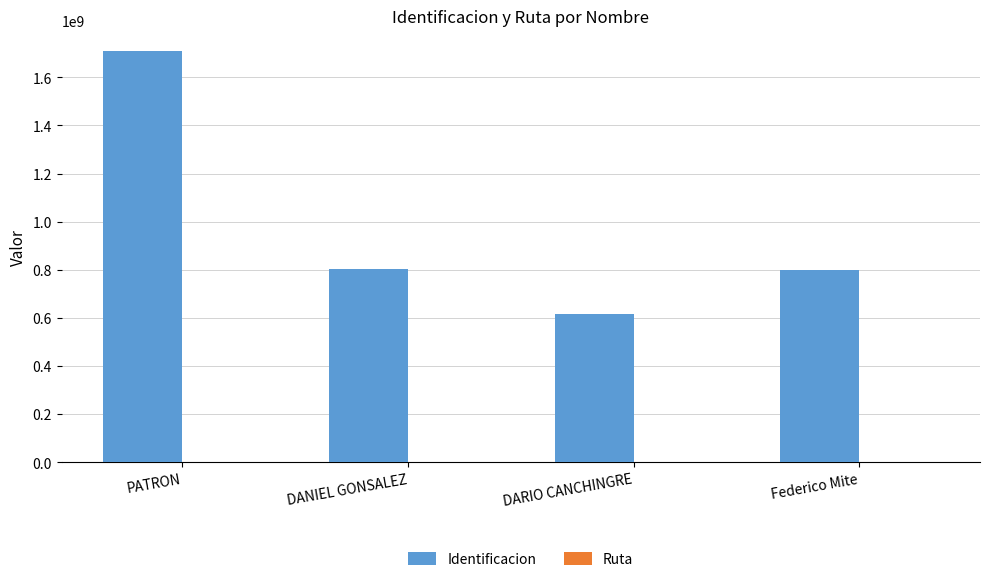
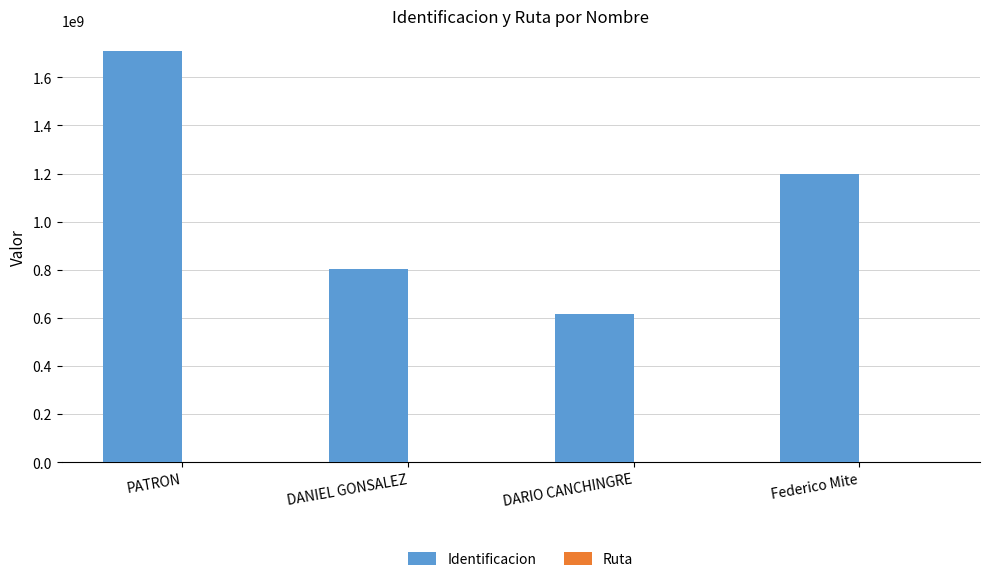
  {
    "Identificacion": {
      "PATRON": 1710000000,
      "DANIEL GONSALEZ": 800000000,
      "DARIO CANCHINGRE": 620000000,
-     "Federico Mite": 800000000
+     "Federico Mite": 1200000000
    }
  }
